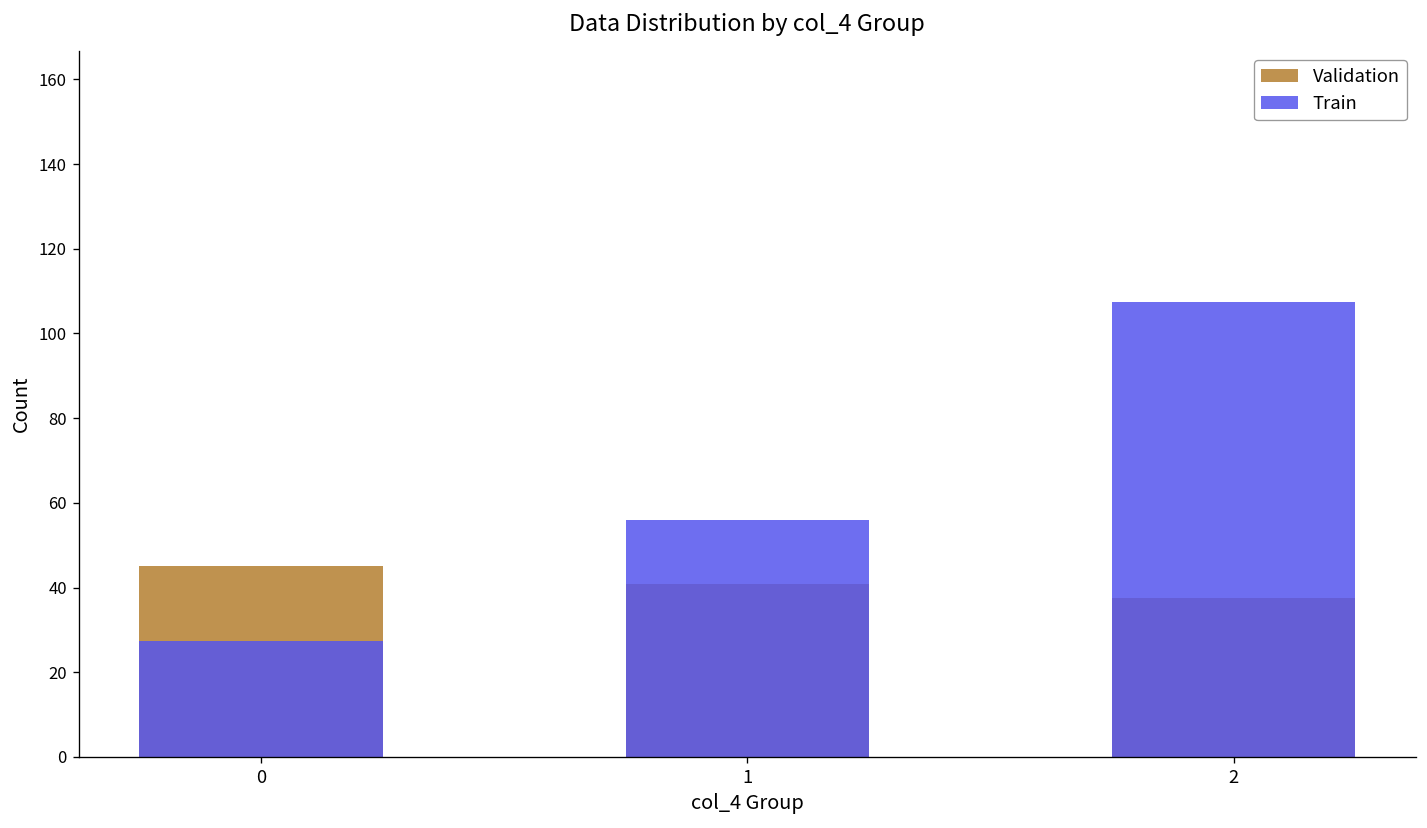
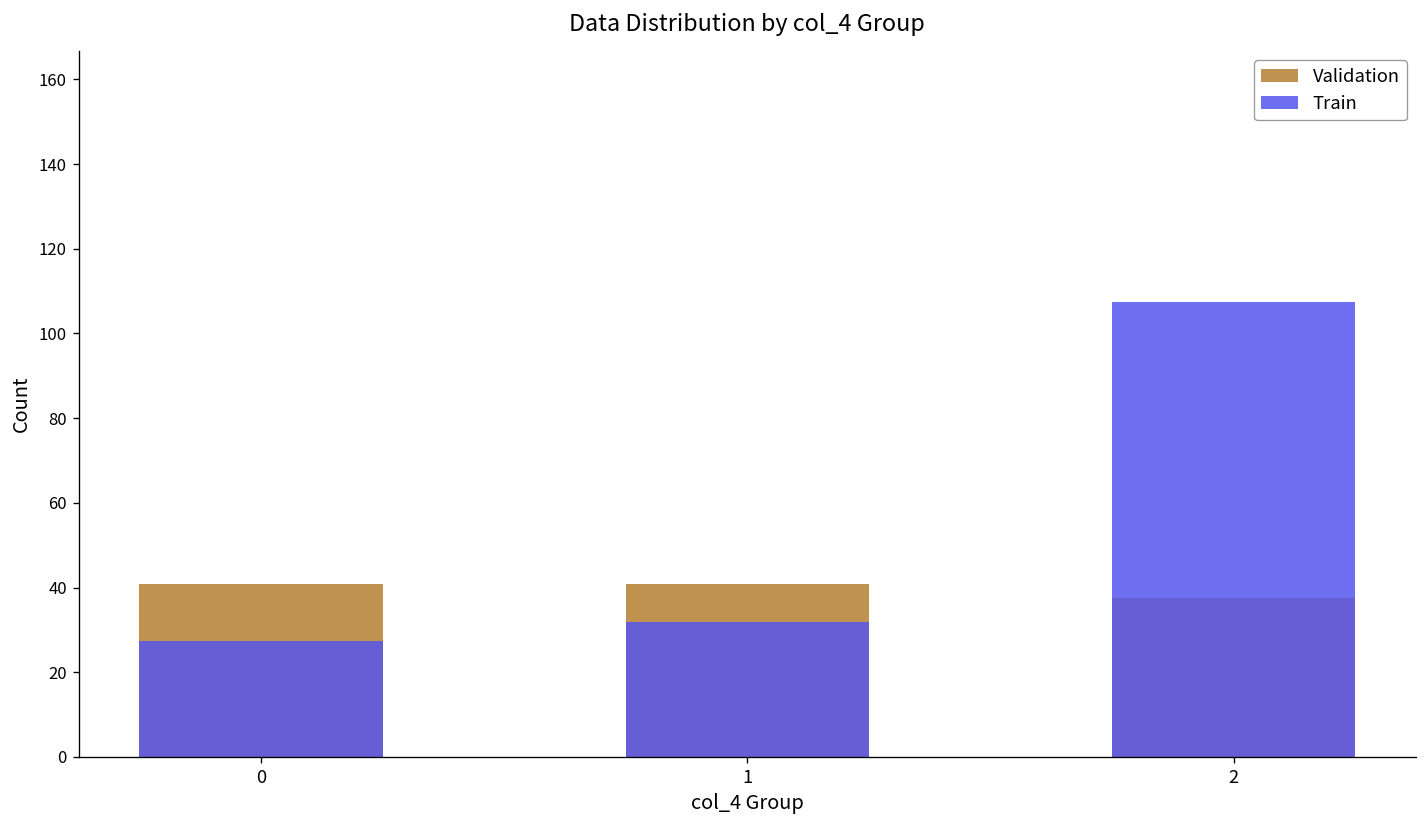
  {
    "Validation": {
-     "0": 45
+     "0": 41
    },
    "Train": {
-     "1": 56,
+     "1": 32,
      "2": 107
    }
  }
